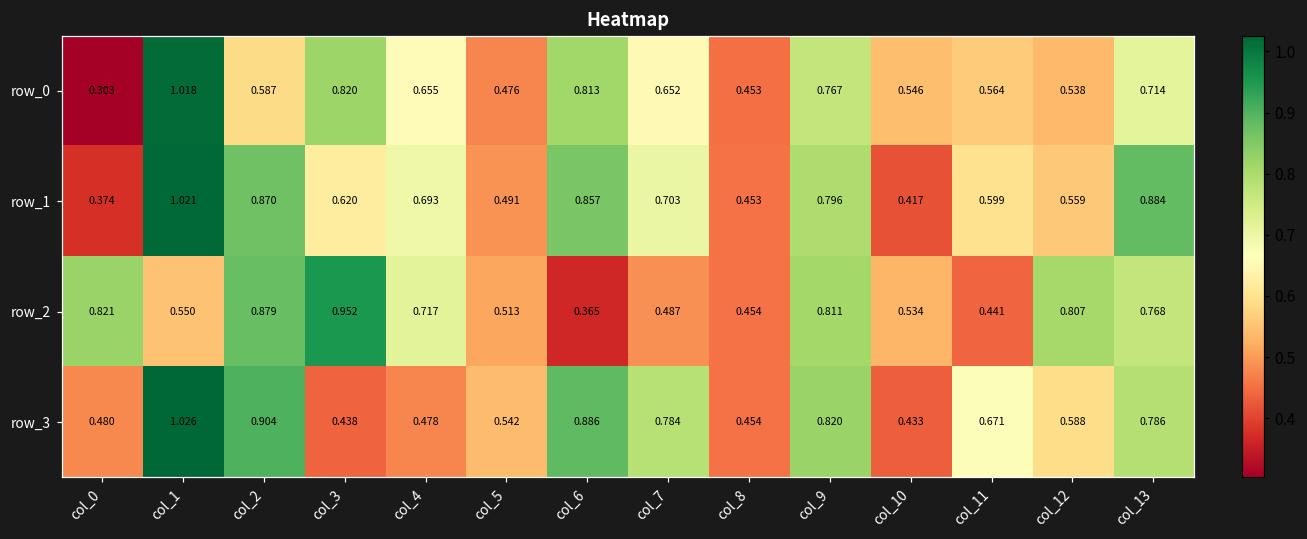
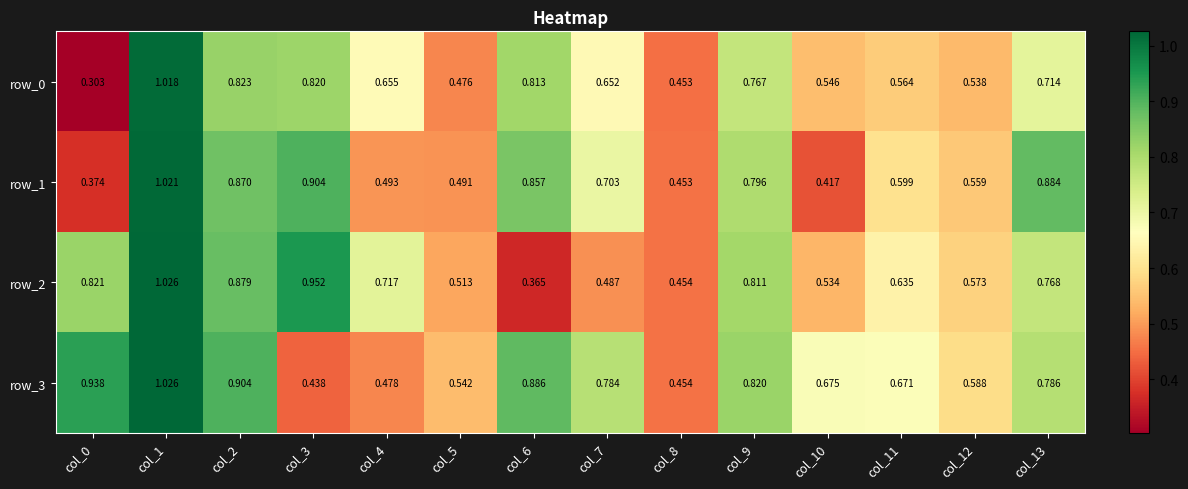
  {
    "row_0": {
      "col_0": 0.303,
      "col_1": 1.018,
-     "col_2": 0.587,
+     "col_2": 0.823,
      "col_3": 0.820,
      "col_4": 0.655,
      "col_5": 0.476,
      "col_6": 0.813,
      "col_7": 0.652,
      "col_8": 0.453,
      "col_9": 0.767,
      "col_10": 0.546,
      "col_11": 0.564,
      "col_12": 0.538,
      "col_13": 0.714
    },
    "row_1": {
      "col_0": 0.374,
      "col_1": 1.021,
      "col_2": 0.870,
-     "col_3": 0.620,
-     "col_4": 0.693,
+     "col_3": 0.904,
+     "col_4": 0.493,
      "col_5": 0.491,
      "col_6": 0.857,
      "col_7": 0.703,
      "col_8": 0.453,
      "col_9": 0.796,
      "col_10": 0.417,
      "col_11": 0.599,
      "col_12": 0.559,
      "col_13": 0.884
    },
    "row_2": {
      "col_0": 0.821,
-     "col_1": 0.550,
+     "col_1": 1.026,
      "col_2": 0.879,
      "col_3": 0.952,
      "col_4": 0.717,
      "col_5": 0.513,
      "col_6": 0.365,
      "col_7": 0.487,
      "col_8": 0.454,
      "col_9": 0.811,
      "col_10": 0.534,
-     "col_11": 0.441,
-     "col_12": 0.807,
+     "col_11": 0.635,
+     "col_12": 0.573,
      "col_13": 0.768
    },
    "row_3": {
-     "col_0": 0.480,
+     "col_0": 0.938,
      "col_1": 1.026,
      "col_2": 0.904,
      "col_3": 0.438,
      "col_4": 0.478,
      "col_5": 0.542,
      "col_6": 0.886,
      "col_7": 0.784,
      "col_8": 0.454,
      "col_9": 0.820,
-     "col_10": 0.433,
+     "col_10": 0.675,
      "col_11": 0.671,
      "col_12": 0.588,
      "col_13": 0.786
    }
  }
